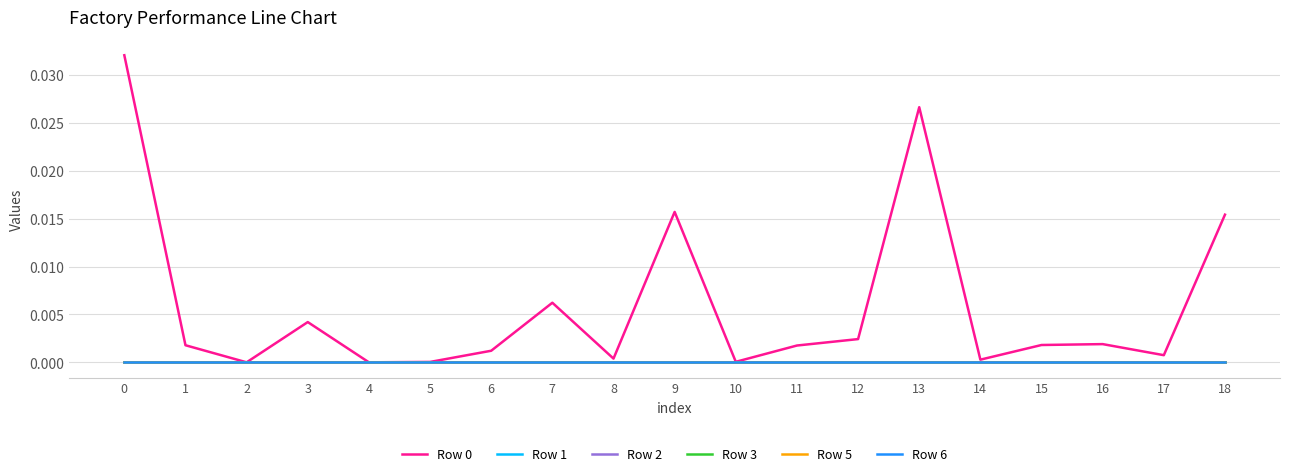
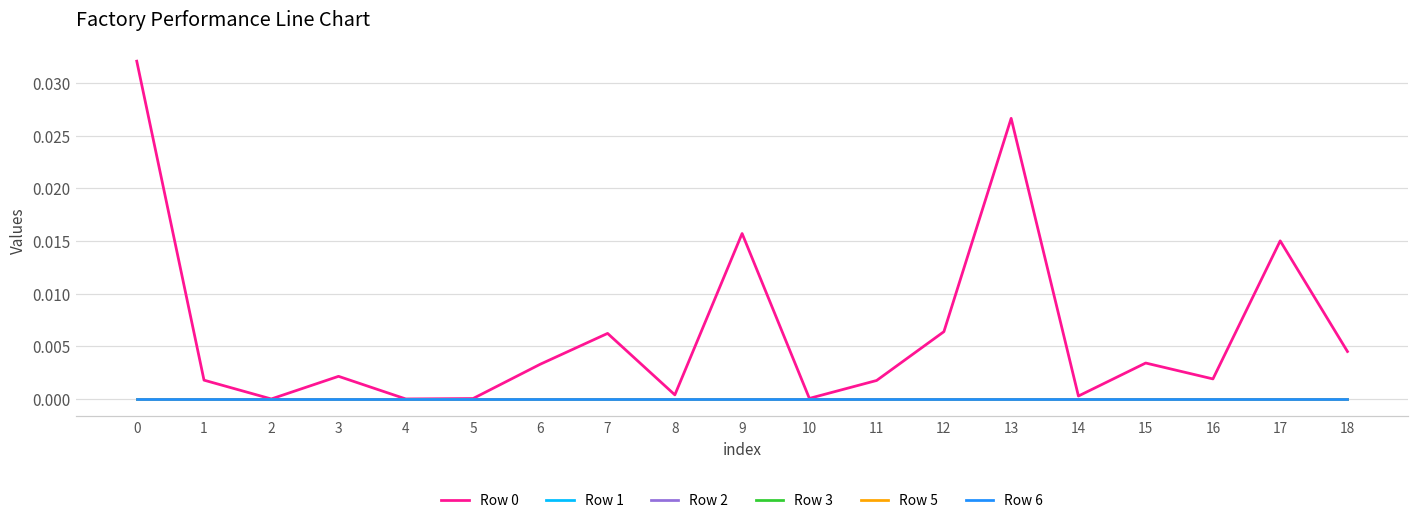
  {
    "Row 0": {
      "0": 0.032,
      "1": 0.002,
-     "3": 0.004,
-     "6": 0.001,
+     "3": 0.002,
+     "6": 0.003,
      "7": 0.006,
      "8": 0.000,
      "9": 0.016,
      "11": 0.002,
-     "12": 0.002,
+     "12": 0.006,
      "13": 0.027,
      "14": 0.000,
-     "15": 0.002,
+     "15": 0.003,
      "16": 0.002,
-     "17": 0.001,
-     "18": 0.015
+     "17": 0.015,
+     "18": 0.005
    },
    "Row 6": {
      "0": 0.000,
      "1": 0.000,
      "3": 0.000,
      "6": 0.000,
      "7": 0.000,
      "8": 0.000,
      "9": 0.000,
      "11": 0.000,
      "12": 0.000,
      "13": 0.000,
      "14": 0.000,
      "15": 0.000,
      "16": 0.000,
      "17": 0.000,
      "18": 0.000
    }
  }
